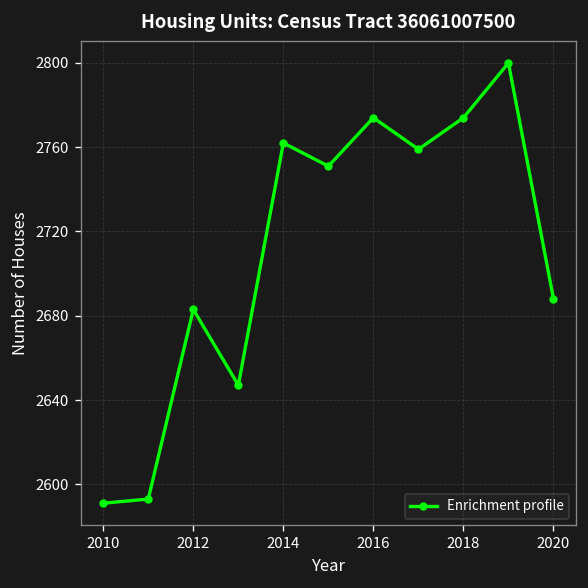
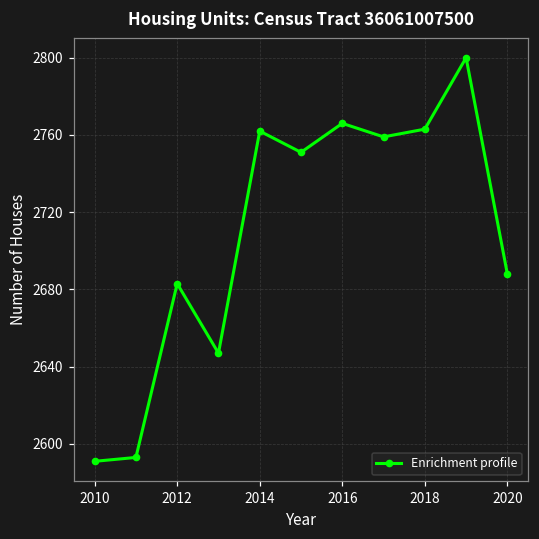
  {
    "2010": 2591,
    "2012": 2683,
    "2014": 2762,
-   "2016": 2774,
-   "2018": 2774,
+   "2016": 2766,
+   "2018": 2763,
    "2020": 2688
  }
